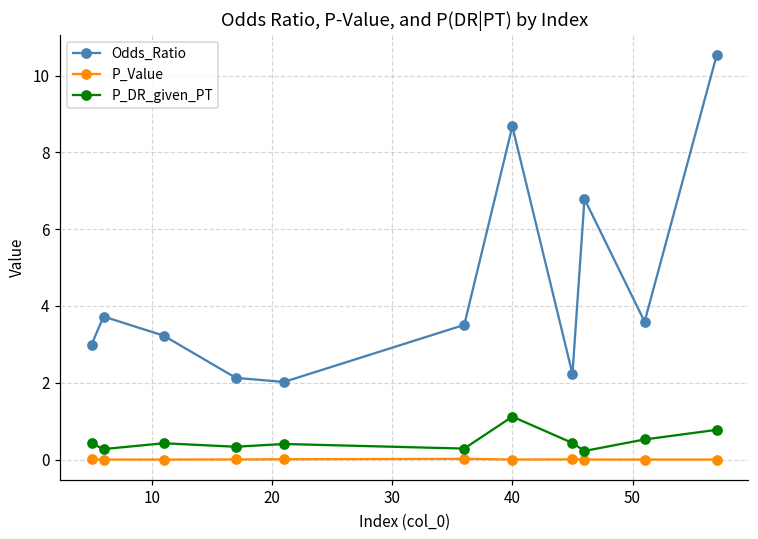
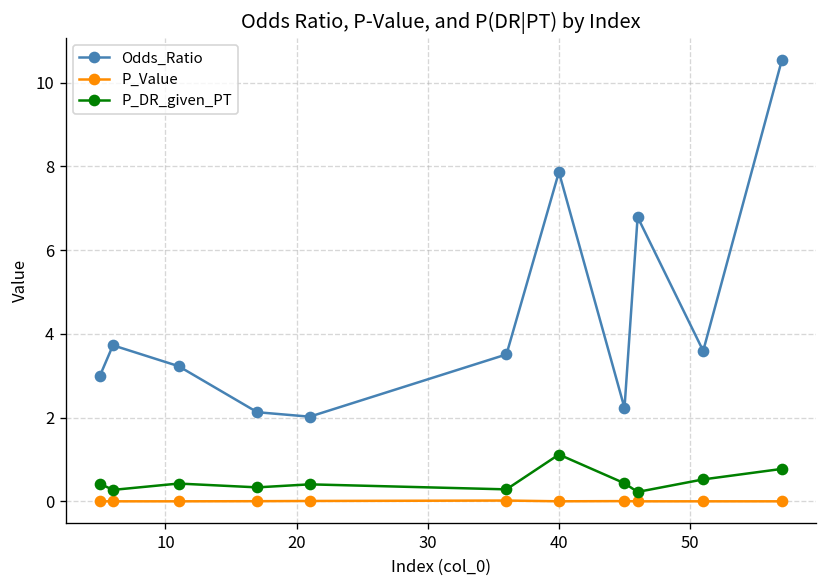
  {
    "Odds_Ratio": {
-     "40": 8.7
+     "40": 7.9
    },
    "P_Value": {
      "40": 0.0
    },
    "P_DR_given_PT": {
      "40": 1.1
    }
  }
